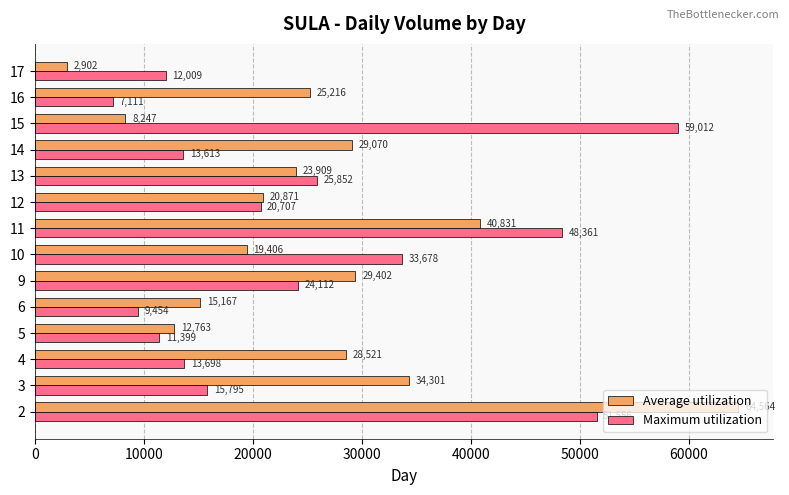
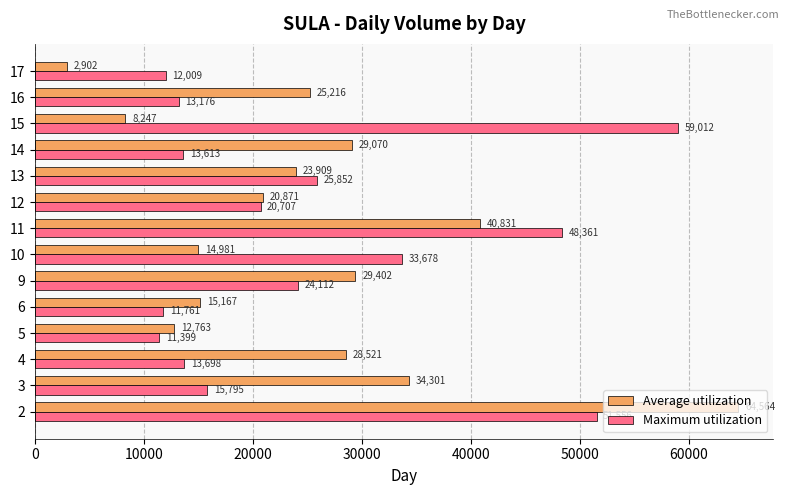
  {
    "Average utilization": {
      "17": "2,902",
      "16": "25,216",
      "15": "8,247",
      "14": "29,070",
      "13": "23,909",
      "12": "20,871",
      "11": "40,831",
-     "10": "19,406",
+     "10": "14,981",
      "9": "29,402",
      "6": "15,167",
      "5": "12,763",
      "4": "28,521",
      "3": "34,301"
    },
    "Maximum utilization": {
      "17": "12,009",
-     "16": "7,111",
+     "16": "13,176",
      "15": "59,012",
      "14": "13,613",
      "13": "25,852",
      "12": "20,707",
      "11": "48,361",
      "10": "33,678",
      "9": "24,112",
-     "6": "9,454",
+     "6": "11,761",
      "5": "11,399",
      "4": "13,698",
      "3": "15,795"
    }
  }
